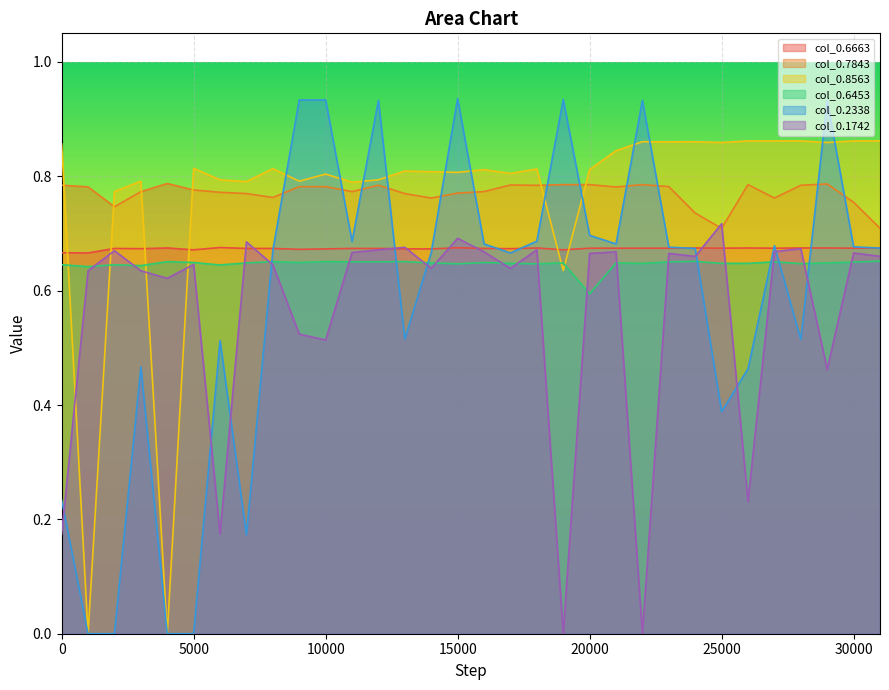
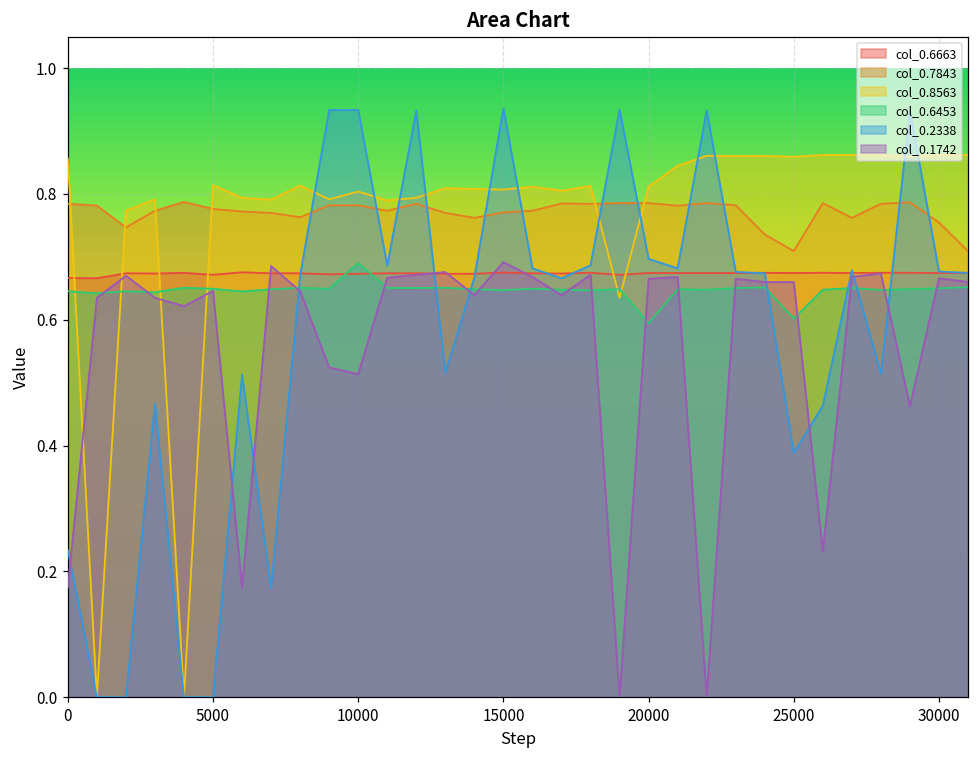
  {
    "col_0.6453": {
      "0": 0.65,
-     "10000": 0.65,
+     "10000": 0.69,
      "15000": 0.65,
      "20000": 0.59,
-     "25000": 0.65,
+     "25000": 0.60,
      "30000": 0.65
    },
    "col_0.2338": {
      "0": 0.23,
      "5000": 0.00,
      "10000": 0.93,
      "15000": 0.94,
      "20000": 0.70,
      "25000": 0.39
    },
    "col_0.1742": {
      "0": 0.17,
      "10000": 0.51,
      "15000": 0.69,
      "20000": 0.67,
-     "25000": 0.72,
+     "25000": 0.66,
      "30000": 0.67
    }
  }
